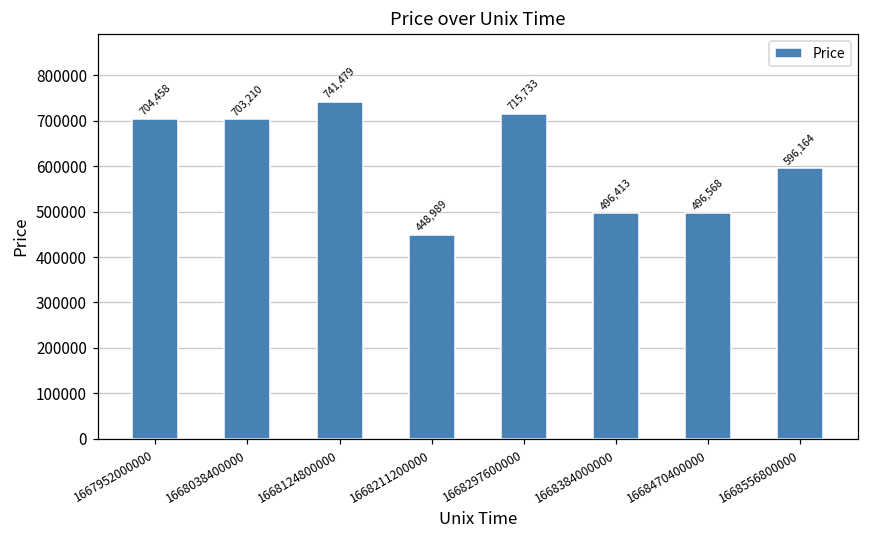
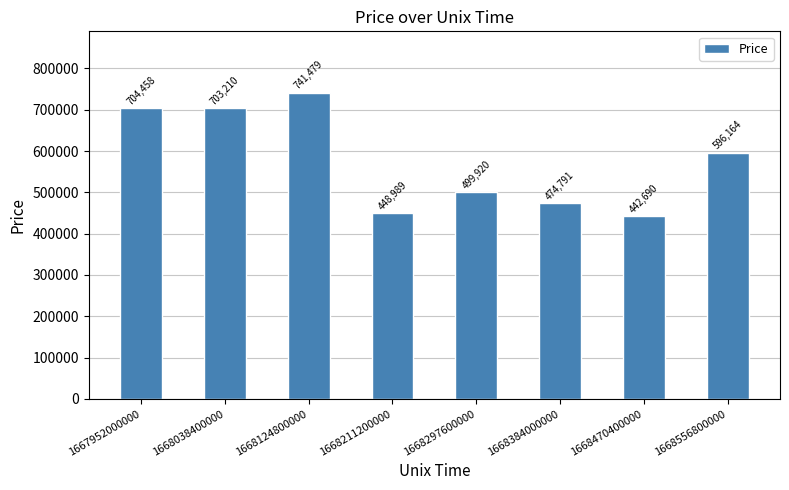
  {
    "1667952000000": "704,458",
    "1668038400000": "703,210",
    "1668124800000": "741,479",
    "1668211200000": "448,989",
-   "1668297600000": "715,733",
-   "1668384000000": "496,413",
-   "1668470400000": "496,568",
+   "1668297600000": "499,920",
+   "1668384000000": "474,791",
+   "1668470400000": "442,690",
    "1668556800000": "596,164"
  }
